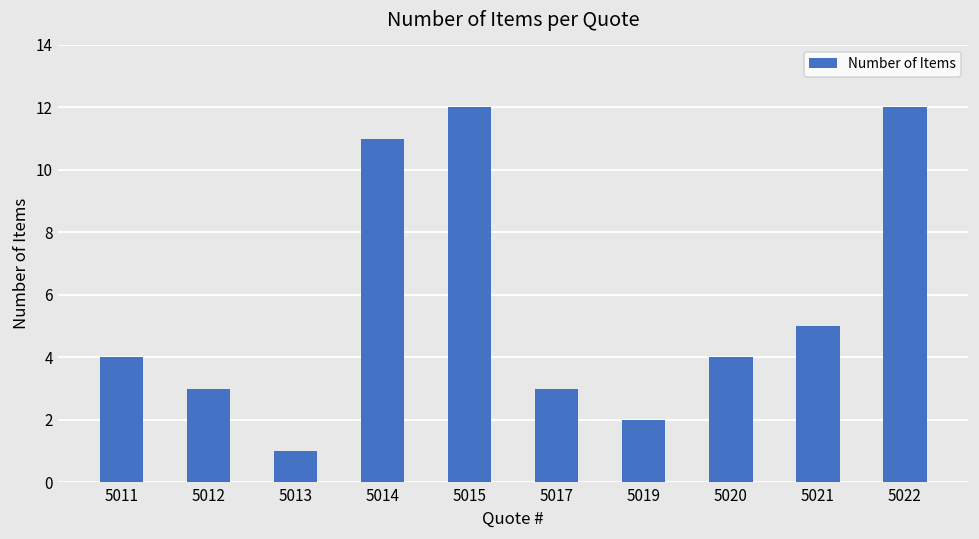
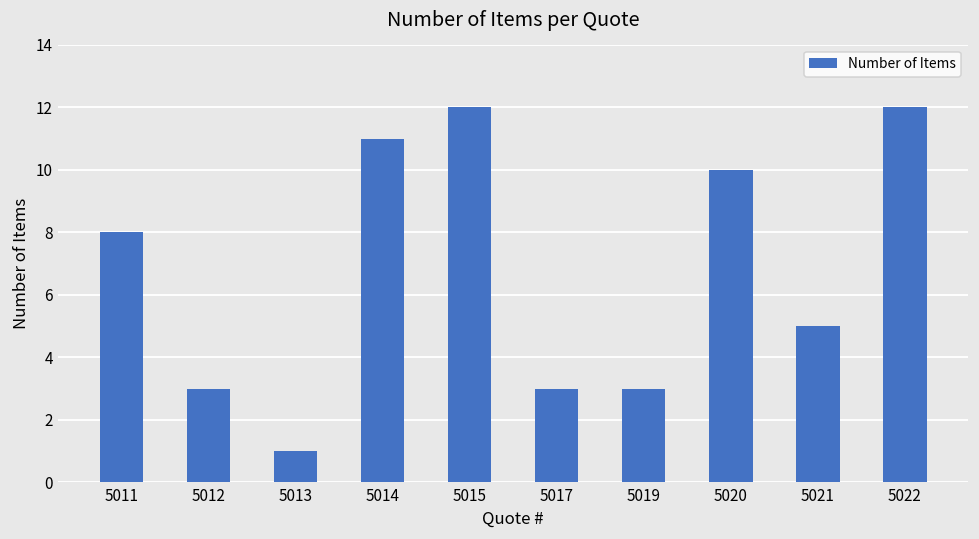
  {
-   "5011": 4,
+   "5011": 8,
    "5012": 3,
    "5013": 1,
    "5014": 11,
    "5015": 12,
    "5017": 3,
-   "5019": 2,
-   "5020": 4,
+   "5019": 3,
+   "5020": 10,
    "5021": 5,
    "5022": 12
  }
